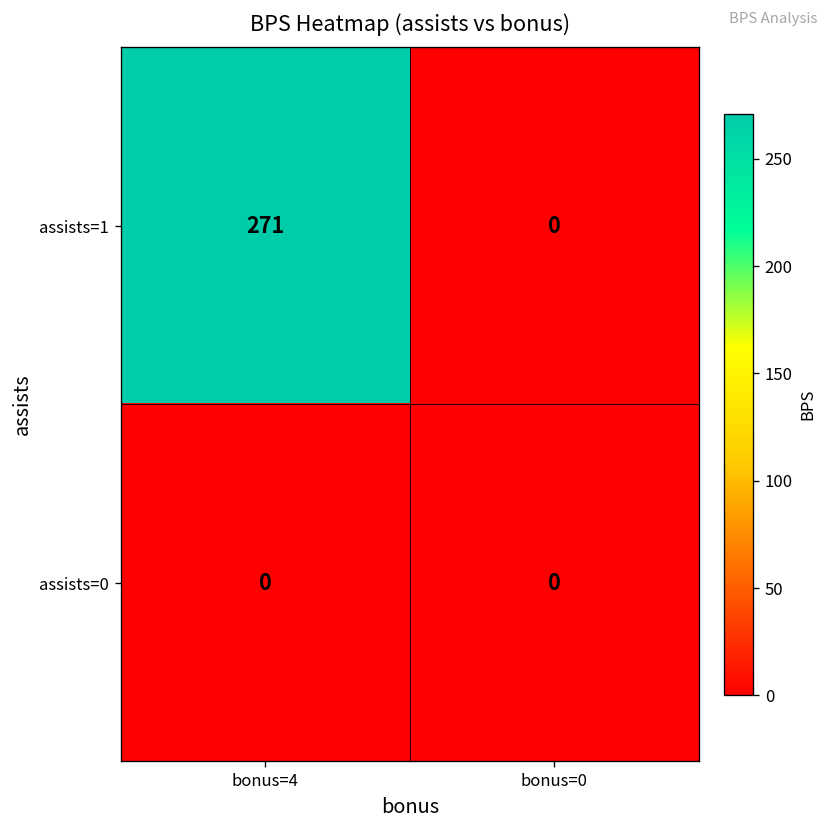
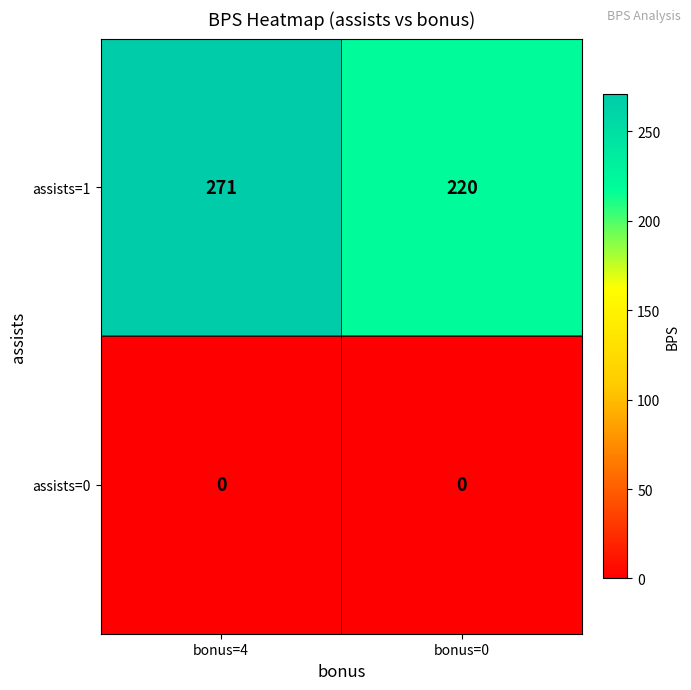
  {
    "assists=1": {
      "bonus=4": 271,
-     "bonus=0": 0
+     "bonus=0": 220
    },
    "assists=0": {
      "bonus=4": 0,
      "bonus=0": 0
    }
  }
